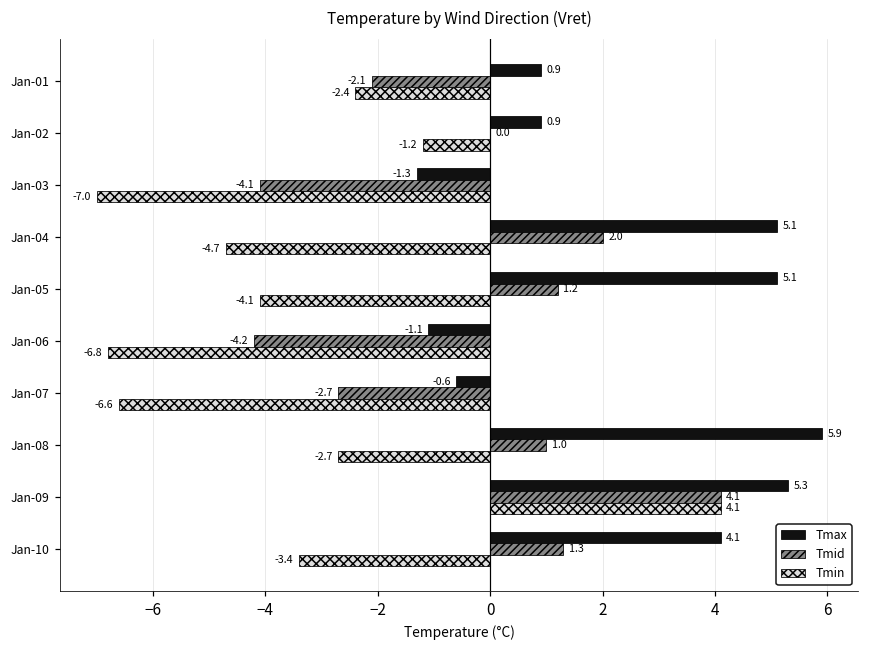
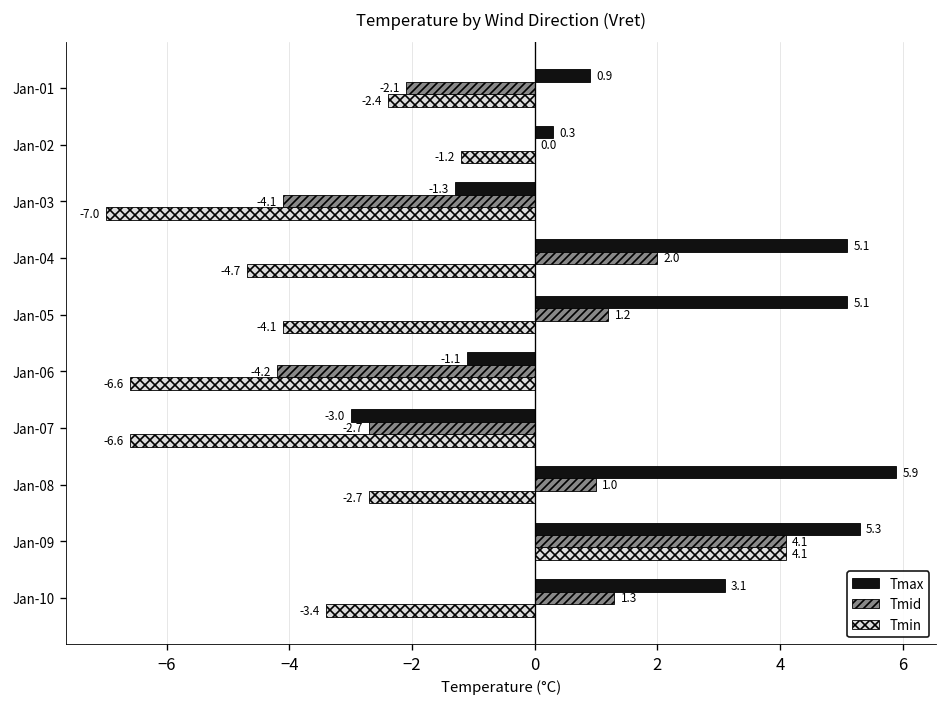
  {
    "Tmax": {
      "Jan-01": 0.9,
-     "Jan-02": 0.9,
+     "Jan-02": 0.3,
      "Jan-03": -1.3,
      "Jan-04": 5.1,
      "Jan-05": 5.1,
      "Jan-06": -1.1,
-     "Jan-07": -0.6,
+     "Jan-07": -3.0,
      "Jan-08": 5.9,
      "Jan-09": 5.3,
-     "Jan-10": 4.1
+     "Jan-10": 3.1
    },
    "Tmid": {
      "Jan-01": -2.1,
      "Jan-02": 0.0,
      "Jan-03": -4.1,
      "Jan-04": 2.0,
      "Jan-05": 1.2,
      "Jan-06": -4.2,
      "Jan-07": -2.7,
      "Jan-08": 1.0,
      "Jan-09": 4.1,
      "Jan-10": 1.3
    },
    "Tmin": {
      "Jan-01": -2.4,
      "Jan-02": -1.2,
      "Jan-03": -7.0,
      "Jan-04": -4.7,
      "Jan-05": -4.1,
-     "Jan-06": -6.8,
+     "Jan-06": -6.6,
      "Jan-07": -6.6,
      "Jan-08": -2.7,
      "Jan-09": 4.1,
      "Jan-10": -3.4
    }
  }
